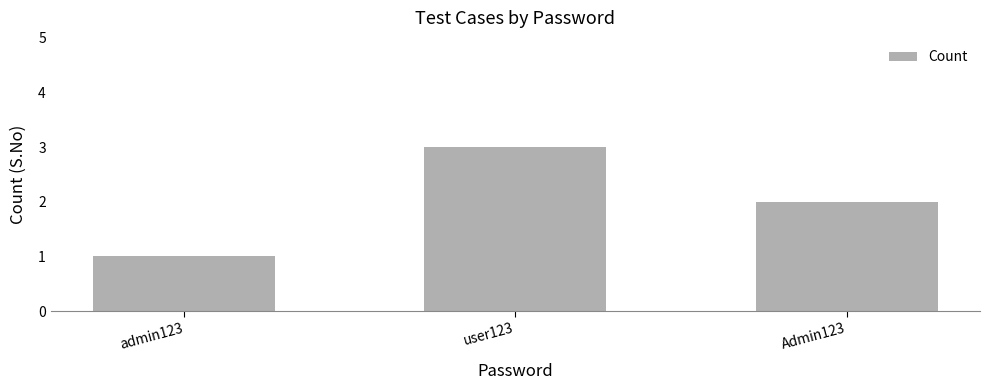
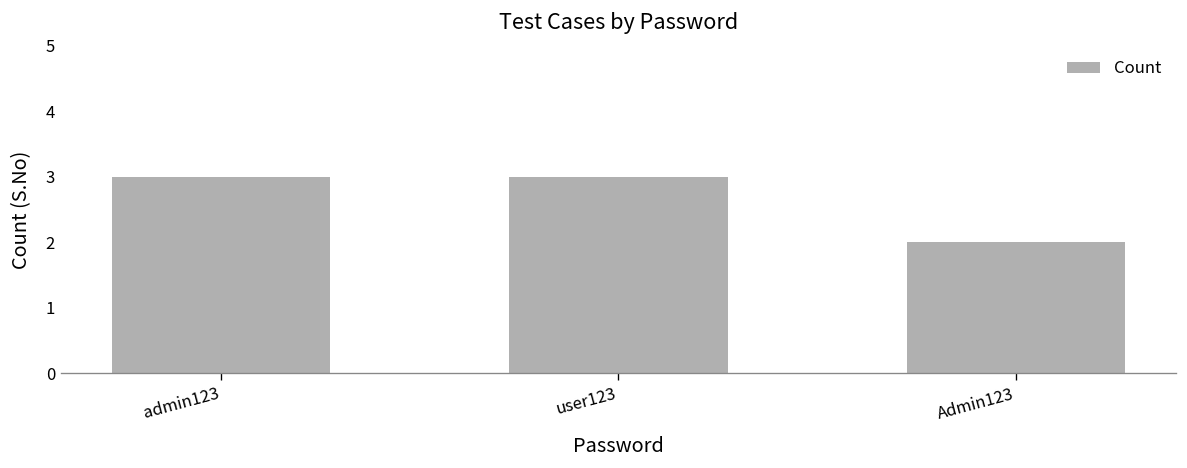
  {
-   "admin123": 1,
+   "admin123": 3,
    "user123": 3,
    "Admin123": 2
  }
